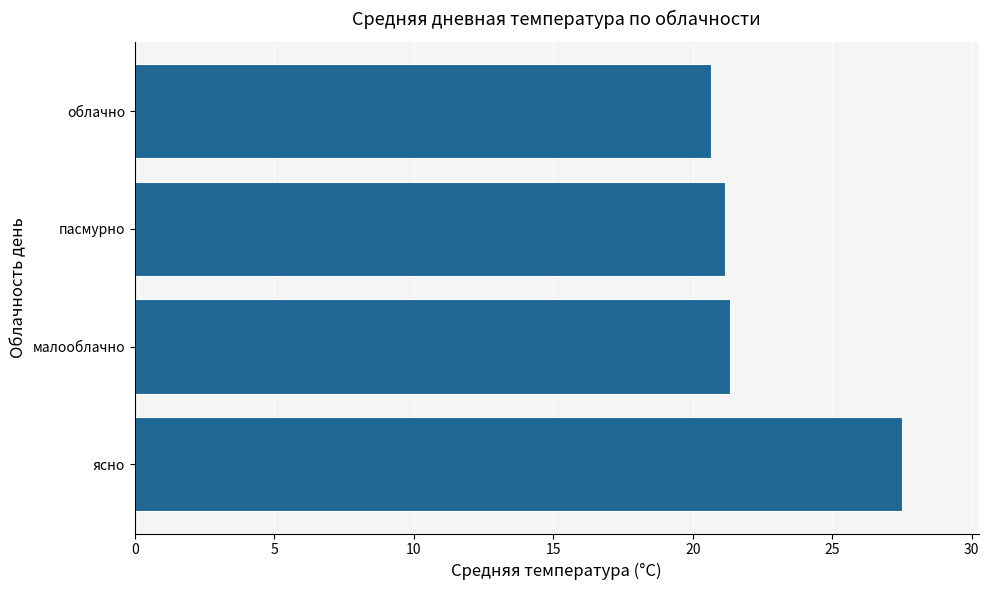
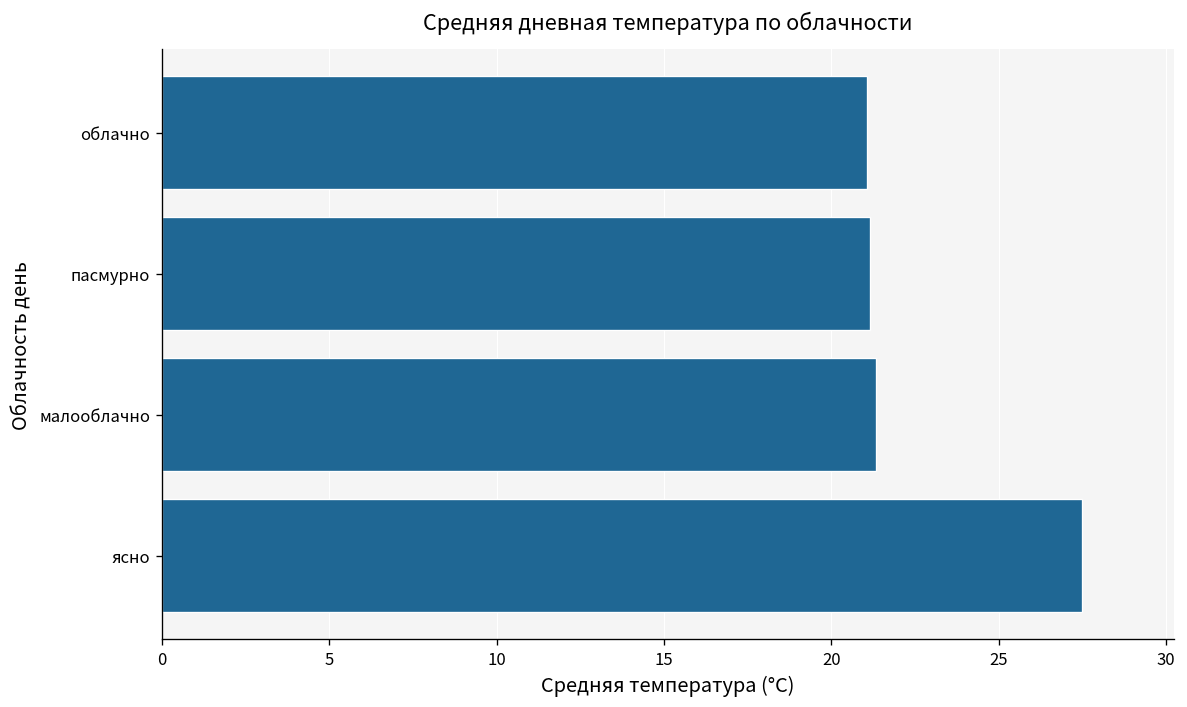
  {
-   "облачно": 20.7,
+   "облачно": 21.1,
    "пасмурно": 21.2,
    "малооблачно": 21.3,
    "ясно": 27.5
  }
